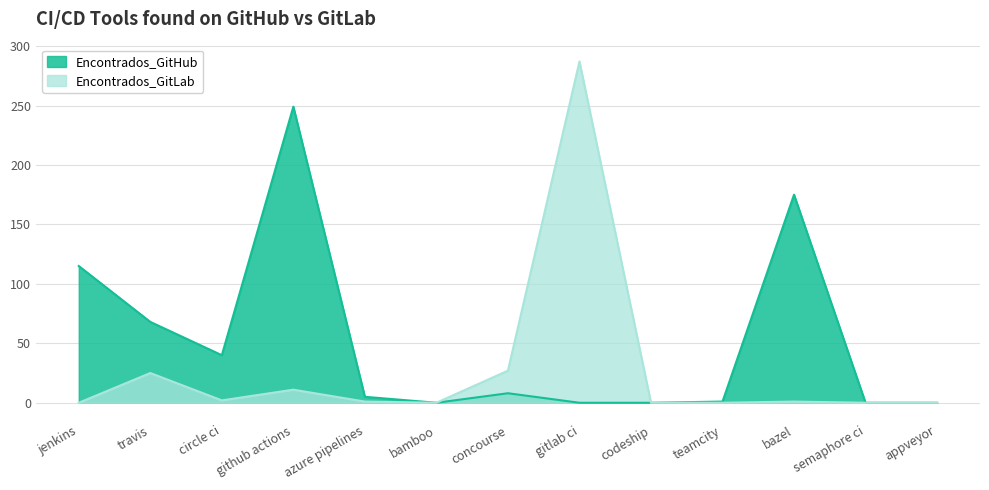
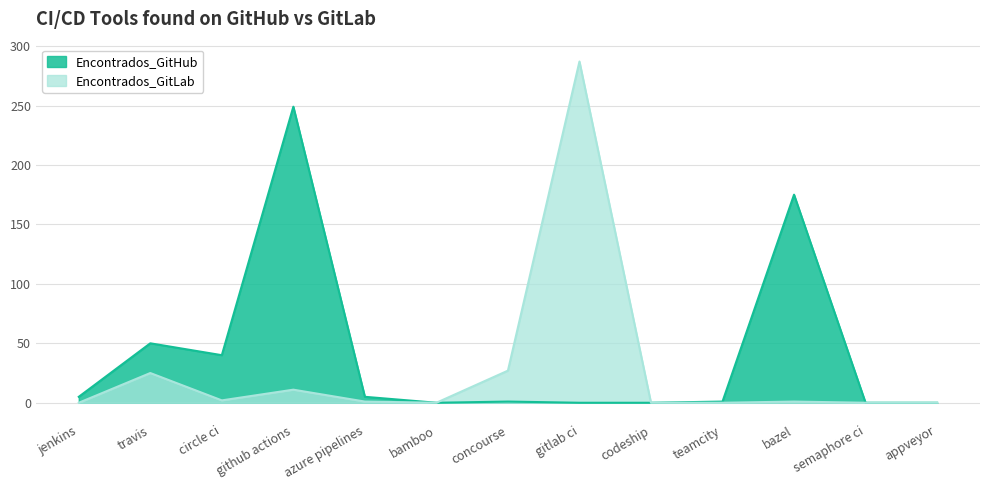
  {
    "Encontrados_GitHub": {
-     "jenkins": 115,
-     "travis": 68,
+     "jenkins": 5,
+     "travis": 50,
      "circle ci": 40,
      "github actions": 249,
      "azure pipelines": 5,
-     "concourse": 8,
+     "concourse": 1,
      "gitlab ci": 0,
      "bazel": 175
    },
    "Encontrados_GitLab": {
      "jenkins": 0,
      "travis": 25,
      "circle ci": 2,
      "github actions": 11,
      "azure pipelines": 1,
      "concourse": 27,
      "gitlab ci": 287,
      "bazel": 1
    }
  }
